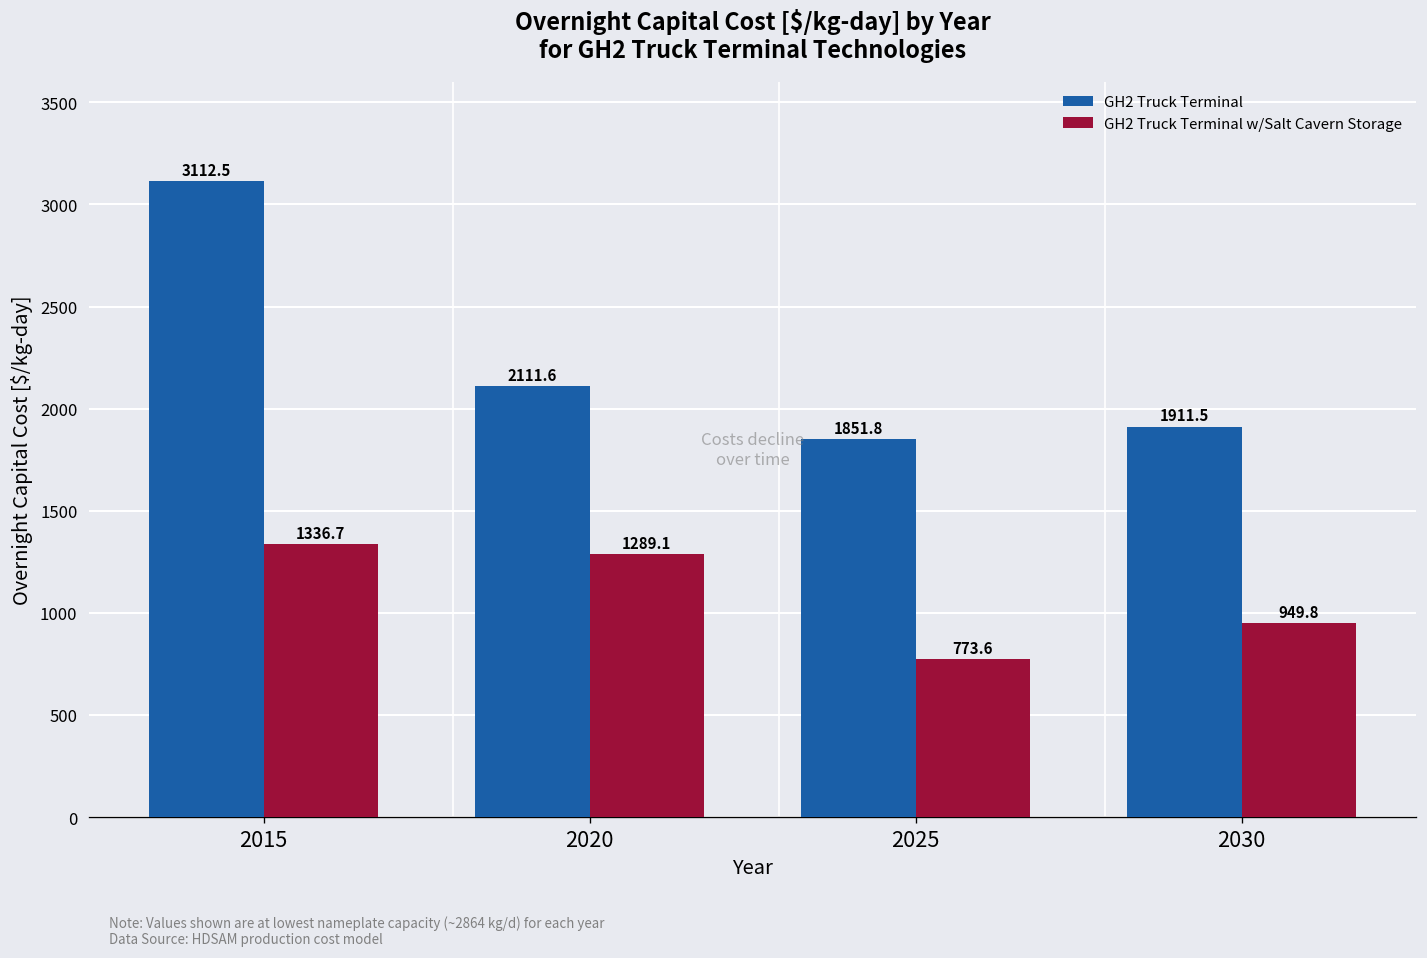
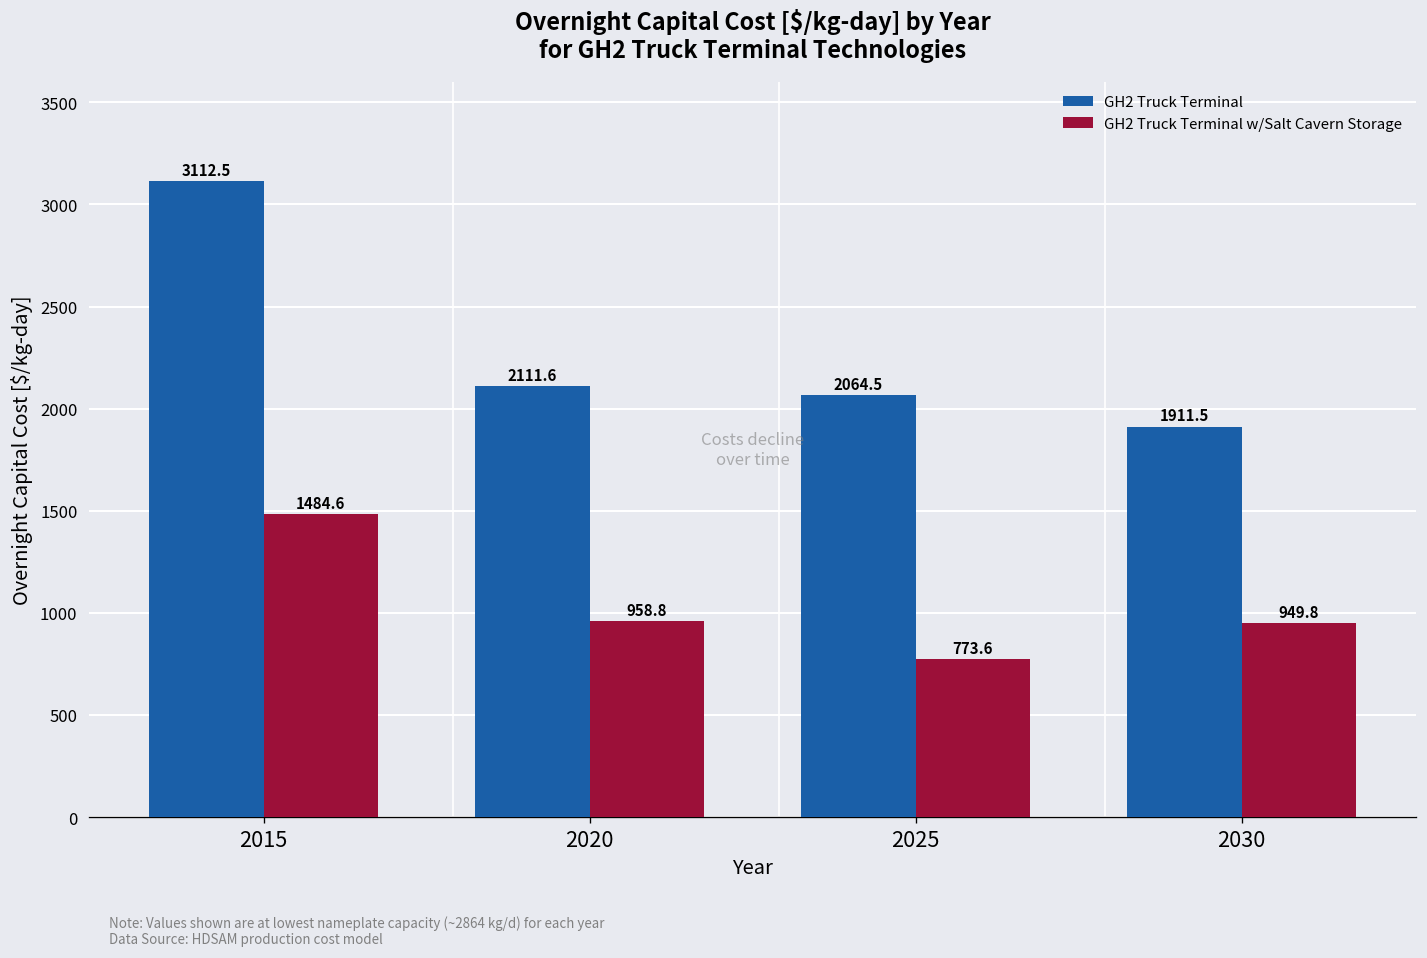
  {
    "GH2 Truck Terminal": {
      "2015": 3112.5,
      "2020": 2111.6,
-     "2025": 1851.8,
+     "2025": 2064.5,
      "2030": 1911.5
    },
    "GH2 Truck Terminal w/Salt Cavern Storage": {
-     "2015": 1336.7,
-     "2020": 1289.1,
+     "2015": 1484.6,
+     "2020": 958.8,
      "2025": 773.6,
      "2030": 949.8
    }
  }
